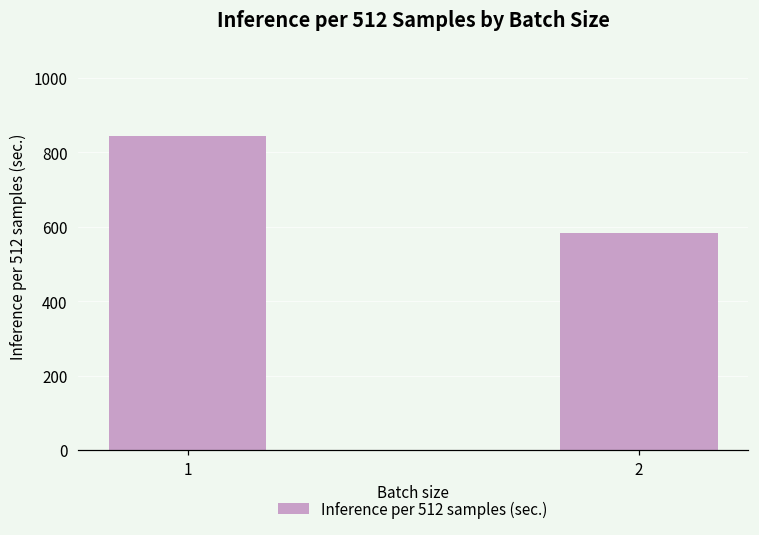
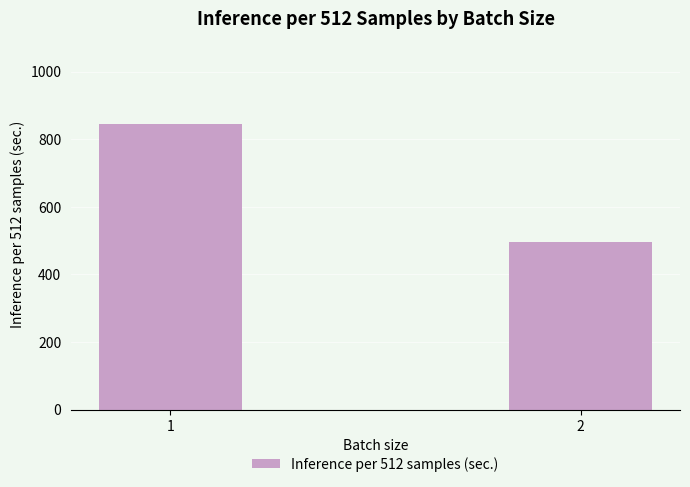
  {
    "1": 840,
-   "2": 580
+   "2": 500
  }
